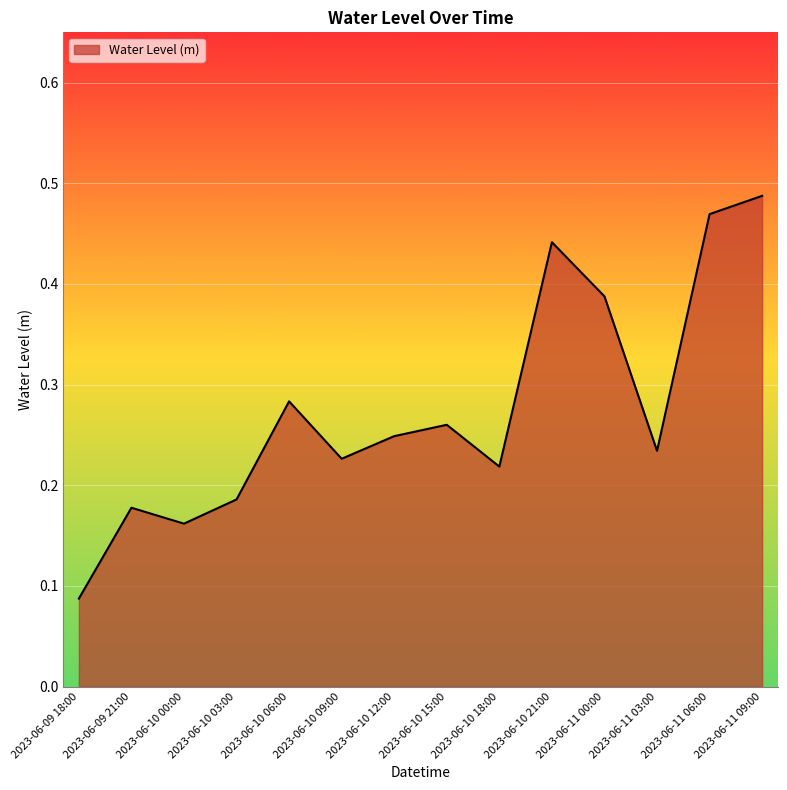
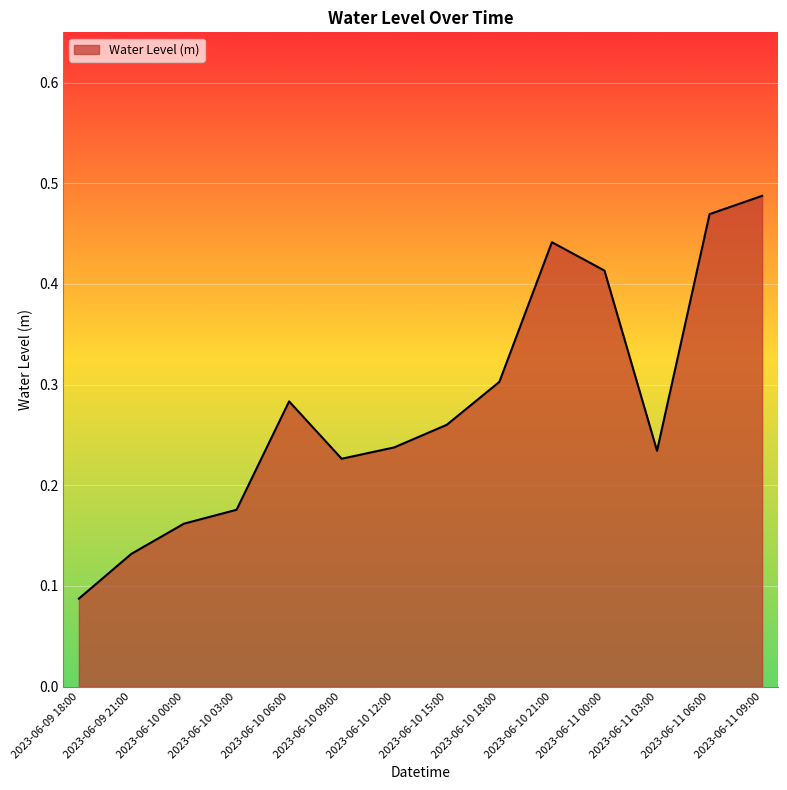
  {
    "2023-06-09 18:00": 0.087,
-   "2023-06-09 21:00": 0.178,
+   "2023-06-09 21:00": 0.132,
    "2023-06-10 00:00": 0.162,
-   "2023-06-10 03:00": 0.186,
+   "2023-06-10 03:00": 0.176,
    "2023-06-10 06:00": 0.283,
    "2023-06-10 09:00": 0.226,
-   "2023-06-10 12:00": 0.249,
+   "2023-06-10 12:00": 0.238,
    "2023-06-10 15:00": 0.260,
-   "2023-06-10 18:00": 0.219,
+   "2023-06-10 18:00": 0.303,
    "2023-06-10 21:00": 0.442,
-   "2023-06-11 00:00": 0.388,
+   "2023-06-11 00:00": 0.413,
    "2023-06-11 03:00": 0.234,
    "2023-06-11 06:00": 0.469,
    "2023-06-11 09:00": 0.488
  }
